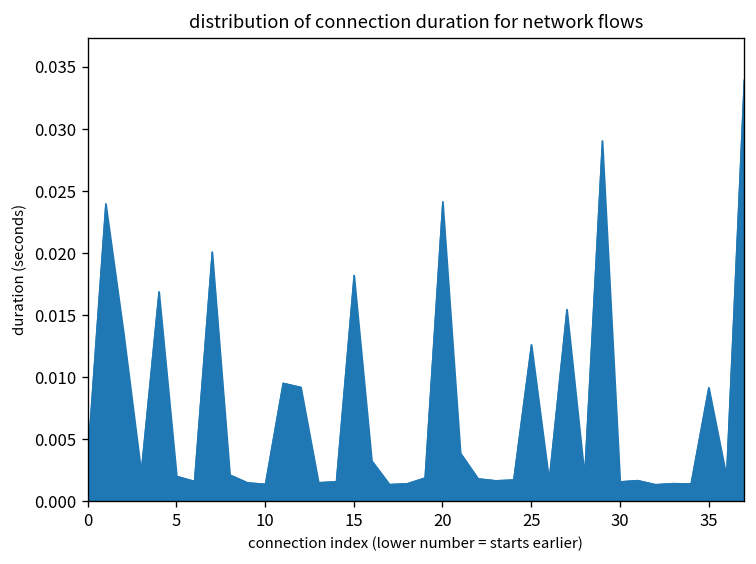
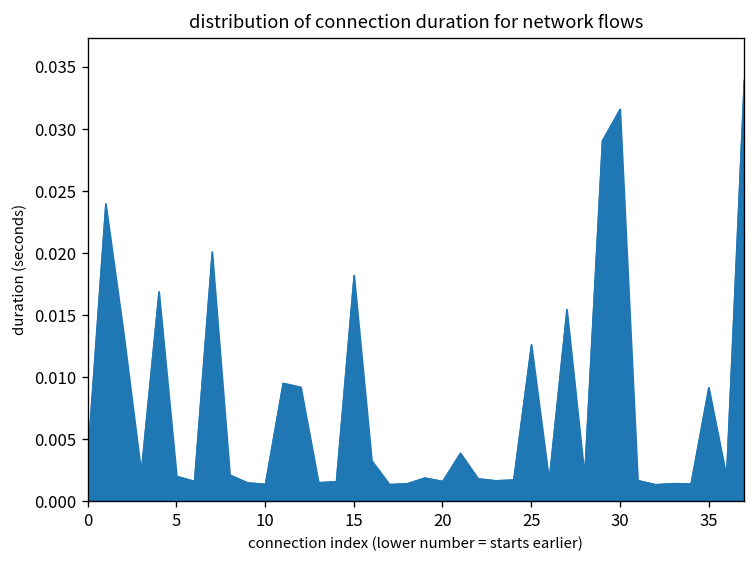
  {
    "0": 0.0039,
    "5": 0.0020,
    "10": 0.0014,
    "15": 0.0182,
-   "20": 0.0242,
+   "20": 0.0016,
    "25": 0.0126,
-   "30": 0.0016,
+   "30": 0.0316,
    "35": 0.0092
  }
